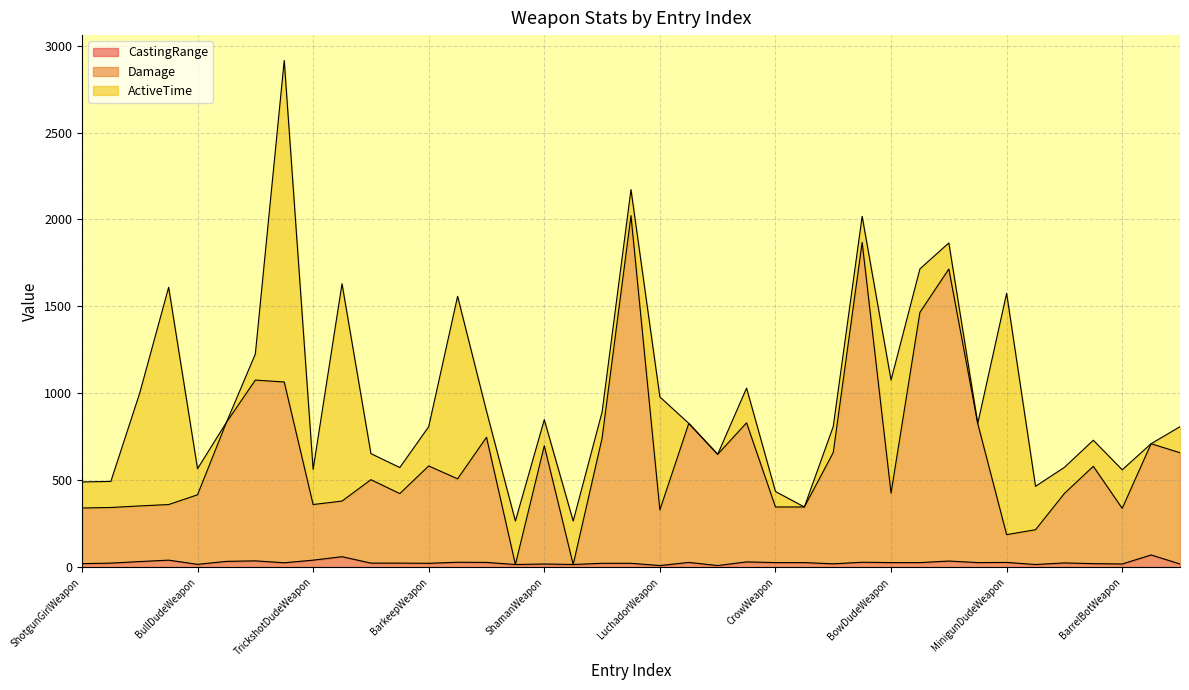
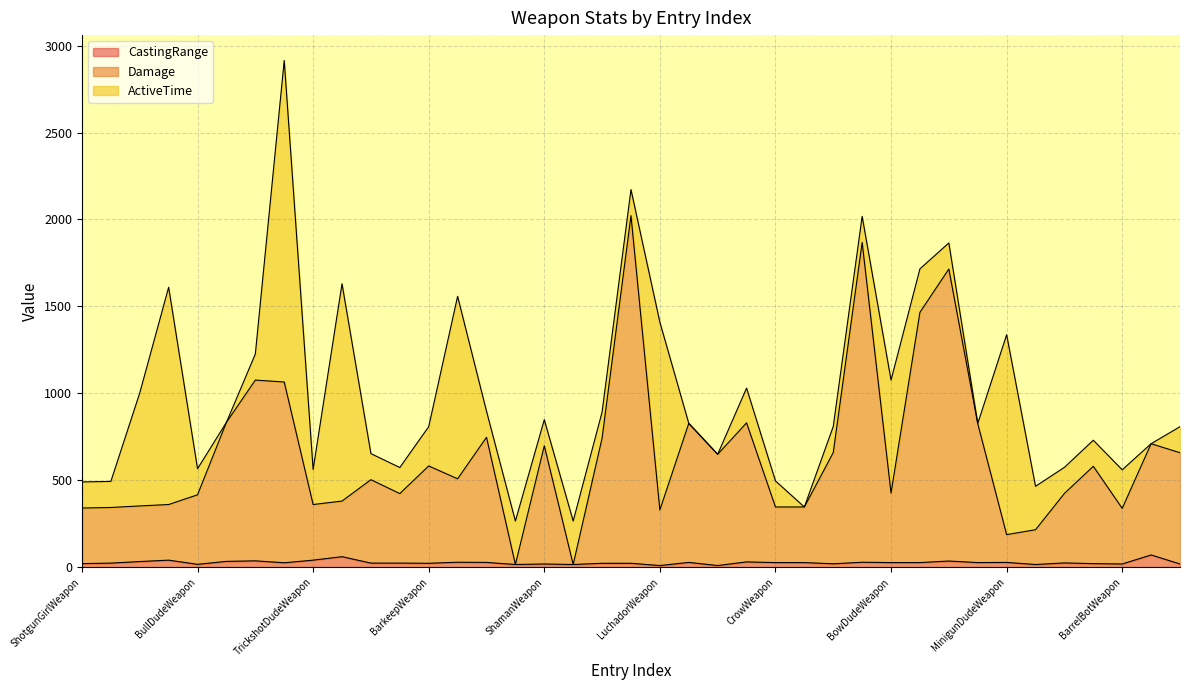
  {
    "ActiveTime": {
      "ShotgunGirlWeapon": 150,
      "BullDudeWeapon": 150,
      "TrickshotDudeWeapon": 200,
      "BarkeepWeapon": 230,
      "ShamanWeapon": 150,
-     "LuchadorWeapon": 650,
-     "CrowWeapon": 90,
+     "LuchadorWeapon": 1080,
+     "CrowWeapon": 150,
      "BowDudeWeapon": 650,
-     "MinigunDudeWeapon": 1390,
+     "MinigunDudeWeapon": 1150,
      "BarrelBotWeapon": 220
    }
  }
